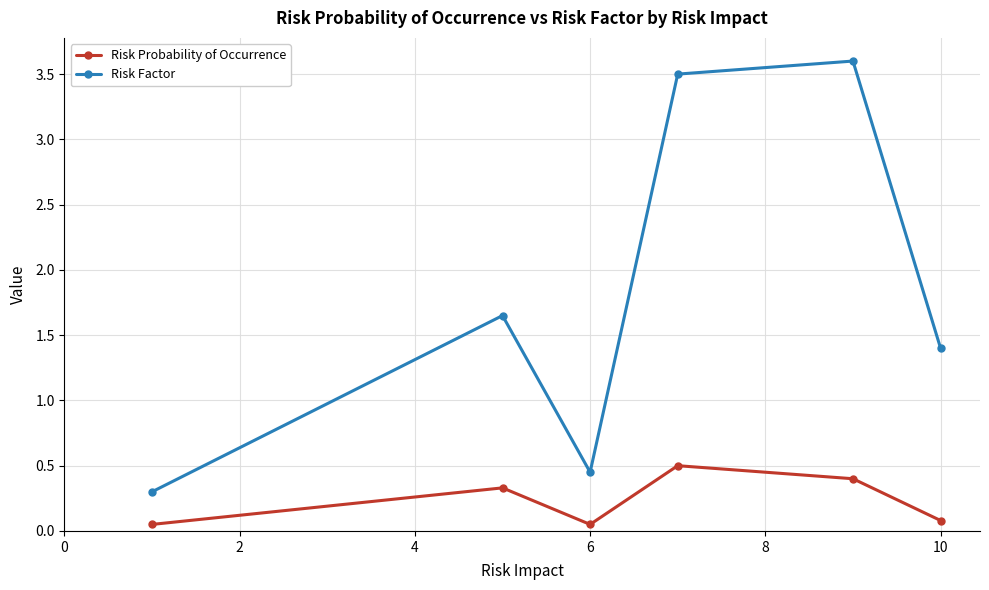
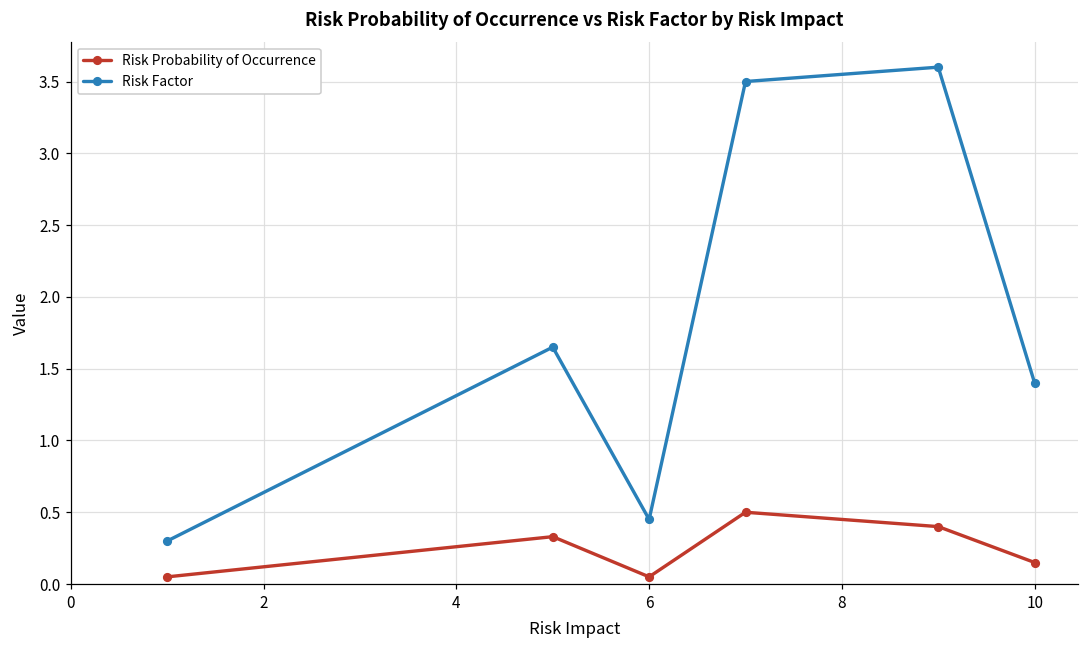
  {
    "Risk Probability of Occurrence": {
      "6": 0.05,
-     "10": 0.08
+     "10": 0.15
    },
    "Risk Factor": {
      "6": 0.45,
      "10": 1.40
    }
  }
